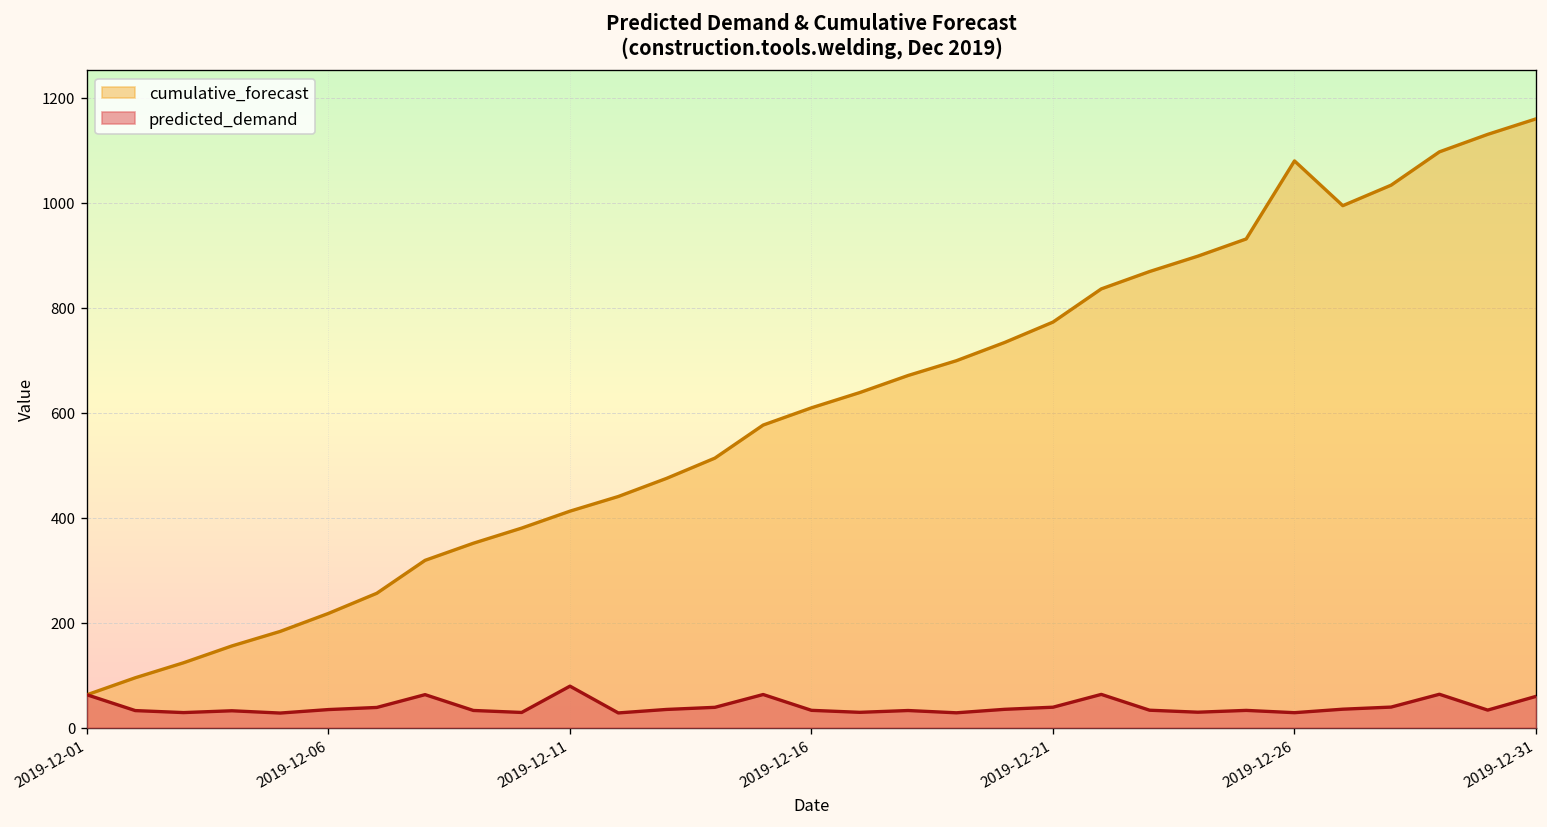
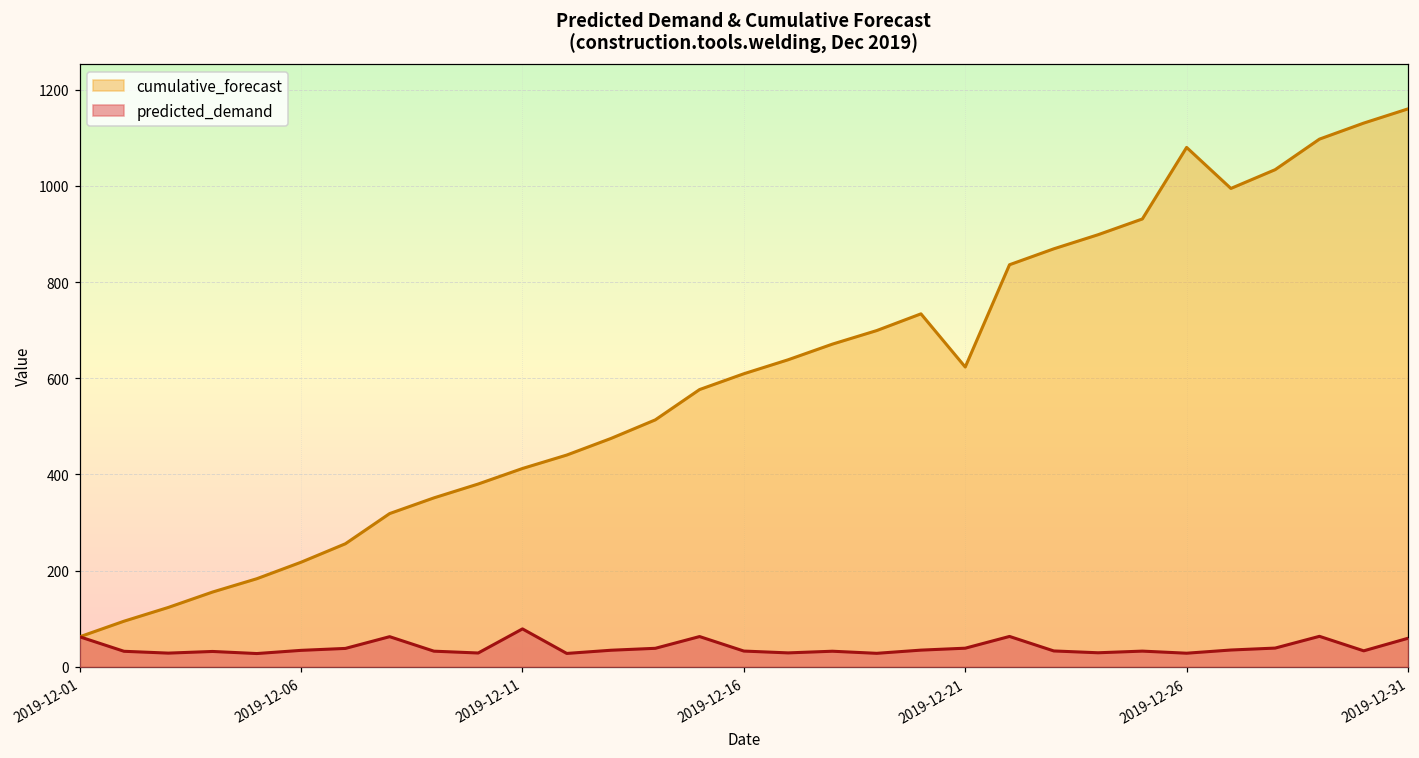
  {
    "cumulative_forecast": {
      "2019-12-06": 220,
      "2019-12-11": 410,
      "2019-12-16": 610,
-     "2019-12-21": 770,
+     "2019-12-21": 620,
      "2019-12-26": 1080,
      "2019-12-31": 1160
    },
    "predicted_demand": {
      "2019-12-06": 30,
      "2019-12-11": 80,
      "2019-12-16": 30,
      "2019-12-21": 40,
      "2019-12-26": 30,
      "2019-12-31": 60
    }
  }
